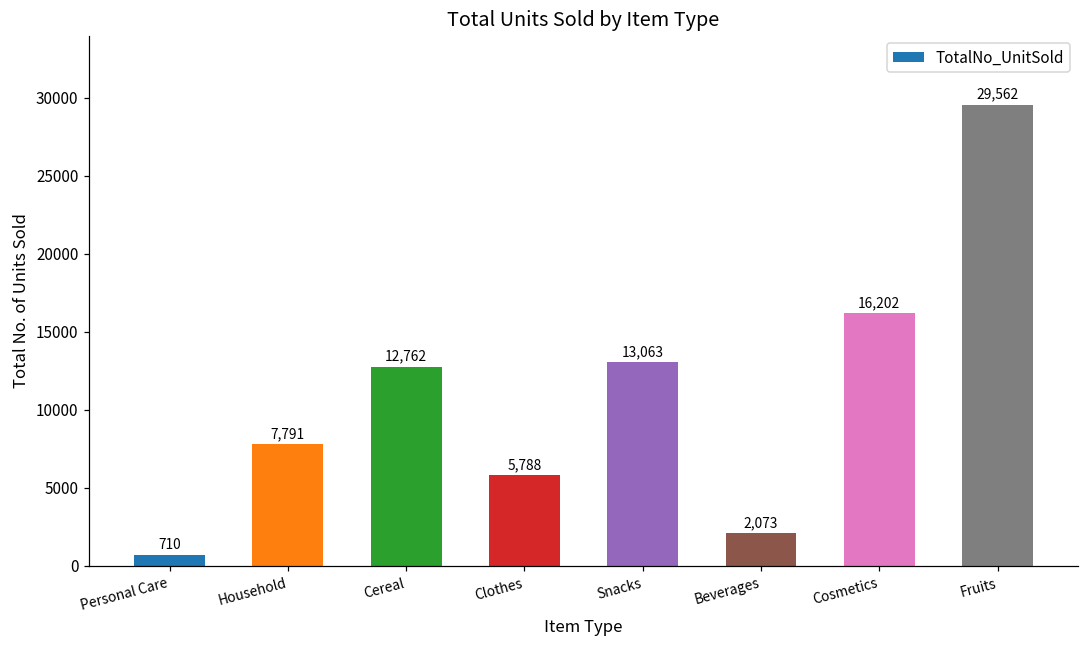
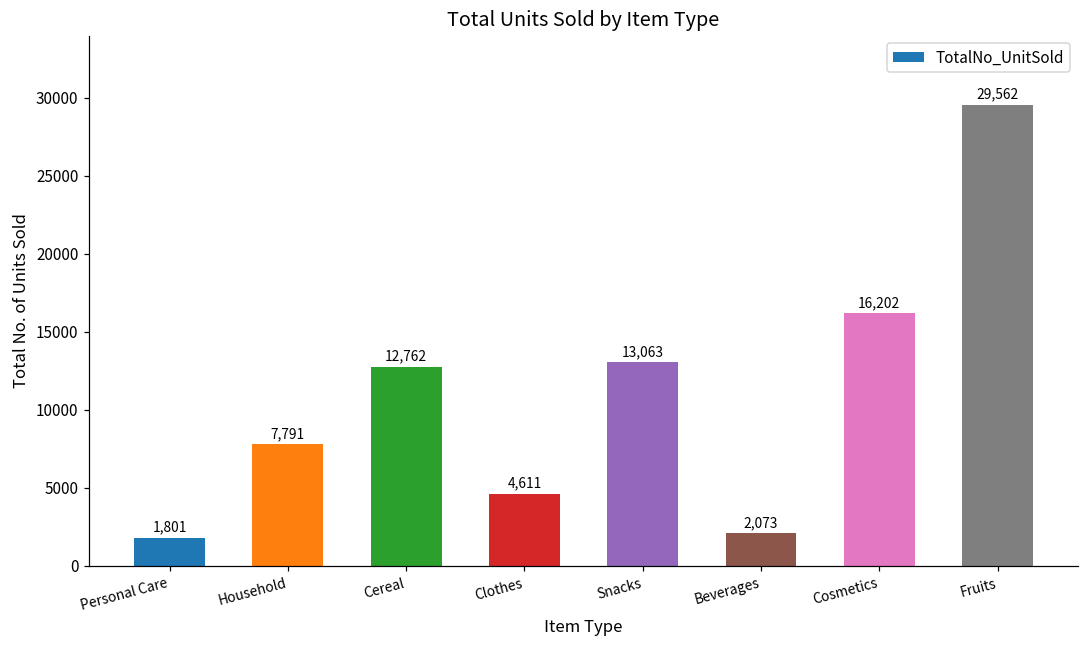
  {
-   "Personal Care": "710",
+   "Personal Care": "1,801",
    "Household": "7,791",
    "Cereal": "12,762",
-   "Clothes": "5,788",
+   "Clothes": "4,611",
    "Snacks": "13,063",
    "Beverages": "2,073",
    "Cosmetics": "16,202",
    "Fruits": "29,562"
  }
